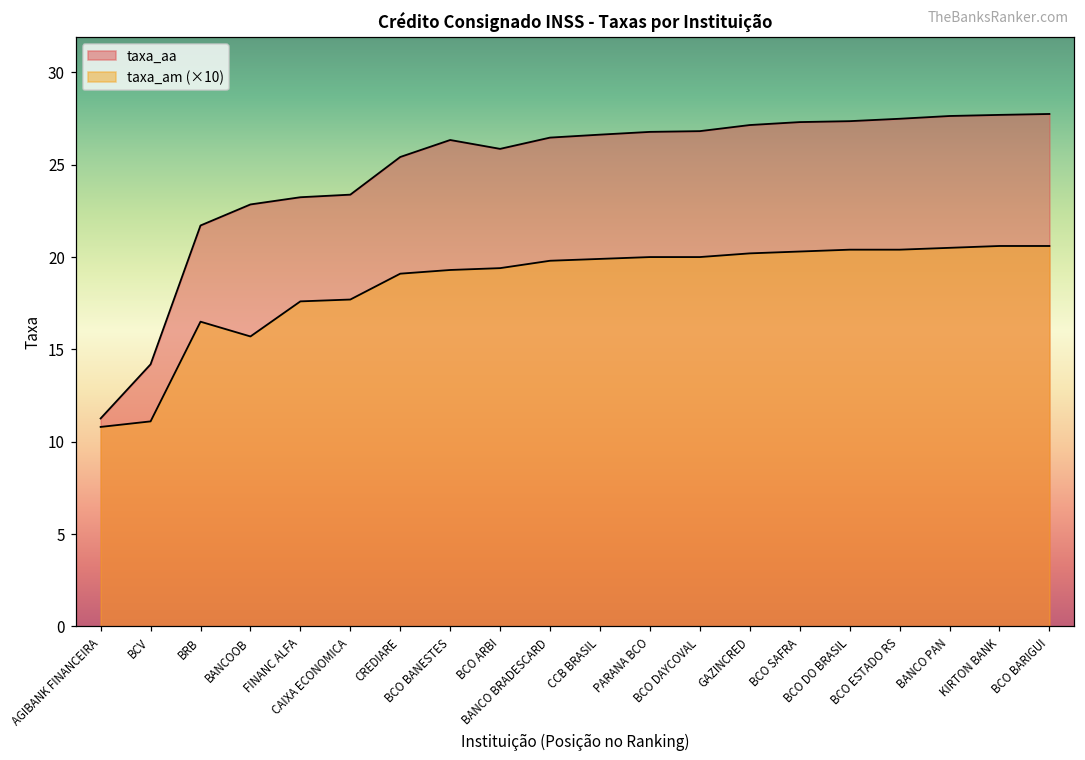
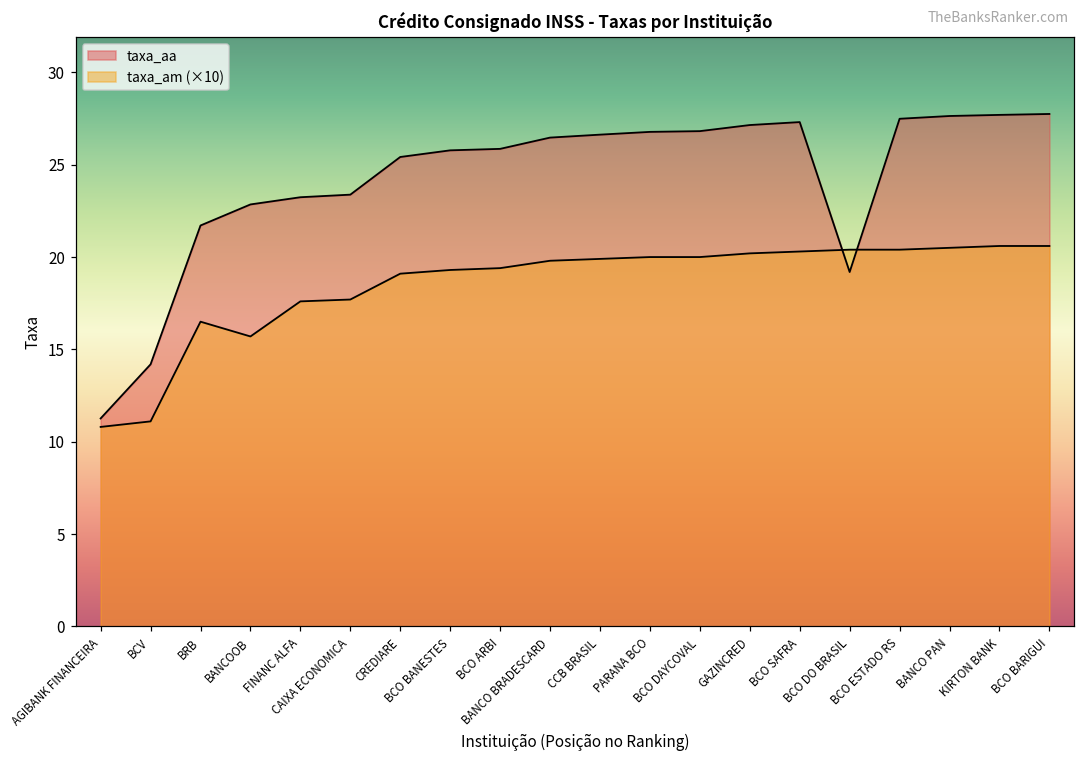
  {
    "taxa_aa": {
      "AGIBANK FINANCEIRA": 11.3,
      "BCV": 14.2,
      "BRB": 21.7,
      "BANCOOB": 22.9,
      "FINANC ALFA": 23.2,
      "CAIXA ECONOMICA": 23.4,
      "CREDIARE": 25.4,
-     "BCO BANESTES": 26.3,
+     "BCO BANESTES": 25.8,
      "BCO ARBI": 25.9,
      "BANCO BRADESCARD": 26.5,
      "CCB BRASIL": 26.6,
      "PARANA BCO": 26.8,
      "BCO DAYCOVAL": 26.8,
      "GAZINCRED": 27.2,
      "BCO SAFRA": 27.3,
-     "BCO DO BRASIL": 27.4,
+     "BCO DO BRASIL": 19.2,
      "BCO ESTADO RS": 27.5,
      "BANCO PAN": 27.6,
      "KIRTON BANK": 27.7,
      "BCO BARIGUI": 27.8
    },
    "taxa_am (×10)": {
      "AGIBANK FINANCEIRA": 10.8,
      "BCV": 11.1,
      "BRB": 16.5,
      "BANCOOB": 15.7,
      "FINANC ALFA": 17.6,
      "CAIXA ECONOMICA": 17.7,
      "CREDIARE": 19.1,
      "BCO BANESTES": 19.3,
      "BCO ARBI": 19.4,
      "BANCO BRADESCARD": 19.8,
      "CCB BRASIL": 19.9,
      "PARANA BCO": 20.0,
      "BCO DAYCOVAL": 20.0,
      "GAZINCRED": 20.2,
      "BCO SAFRA": 20.3,
      "BCO DO BRASIL": 20.4,
      "BCO ESTADO RS": 20.4,
      "BANCO PAN": 20.5,
      "KIRTON BANK": 20.6,
      "BCO BARIGUI": 20.6
    }
  }
